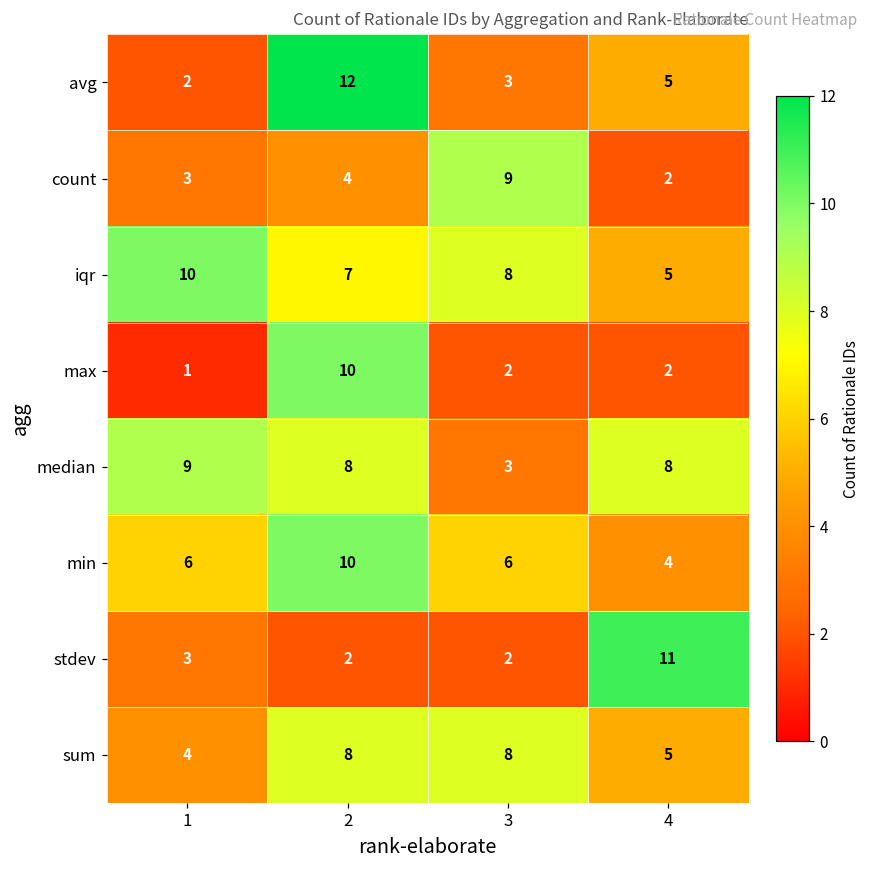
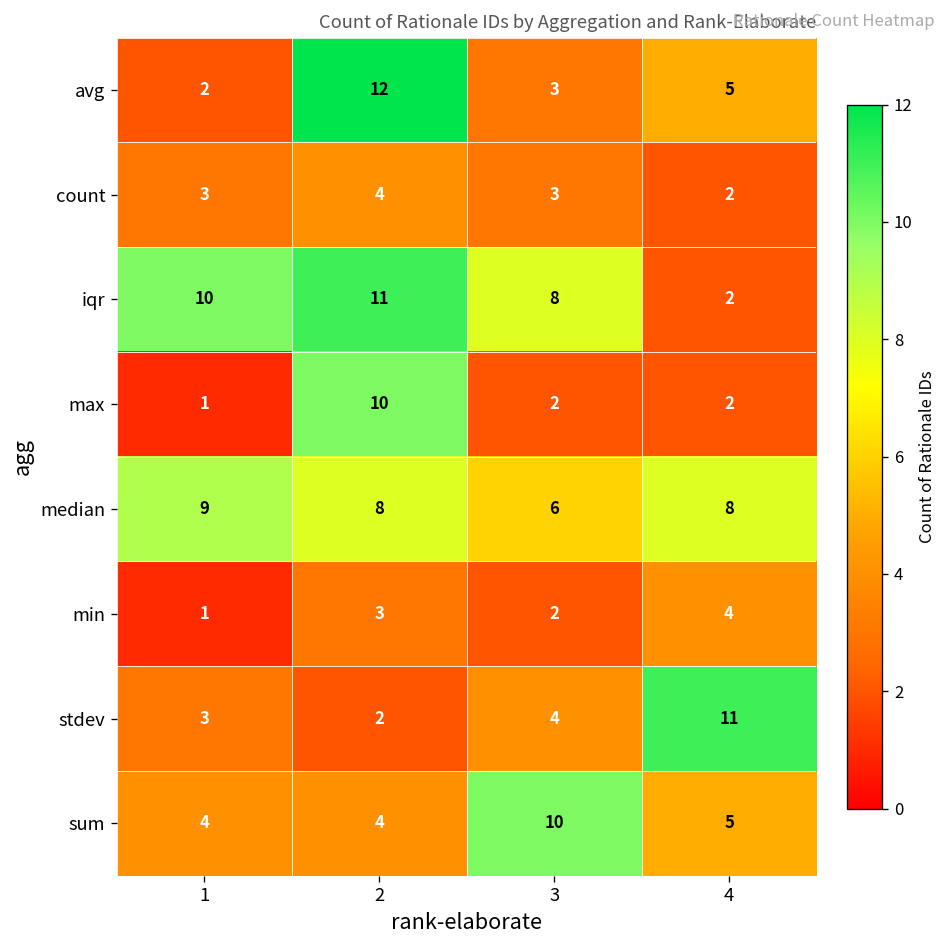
  {
    "avg": {
      "1": 2,
      "2": 12,
      "3": 3,
      "4": 5
    },
    "count": {
      "1": 3,
      "2": 4,
-     "3": 9,
+     "3": 3,
      "4": 2
    },
    "iqr": {
      "1": 10,
-     "2": 7,
+     "2": 11,
      "3": 8,
-     "4": 5
+     "4": 2
    },
    "max": {
      "1": 1,
      "2": 10,
      "3": 2,
      "4": 2
    },
    "median": {
      "1": 9,
      "2": 8,
-     "3": 3,
+     "3": 6,
      "4": 8
    },
    "min": {
-     "1": 6,
-     "2": 10,
-     "3": 6,
+     "1": 1,
+     "2": 3,
+     "3": 2,
      "4": 4
    },
    "stdev": {
      "1": 3,
      "2": 2,
-     "3": 2,
+     "3": 4,
      "4": 11
    },
    "sum": {
      "1": 4,
-     "2": 8,
-     "3": 8,
+     "2": 4,
+     "3": 10,
      "4": 5
    }
  }
